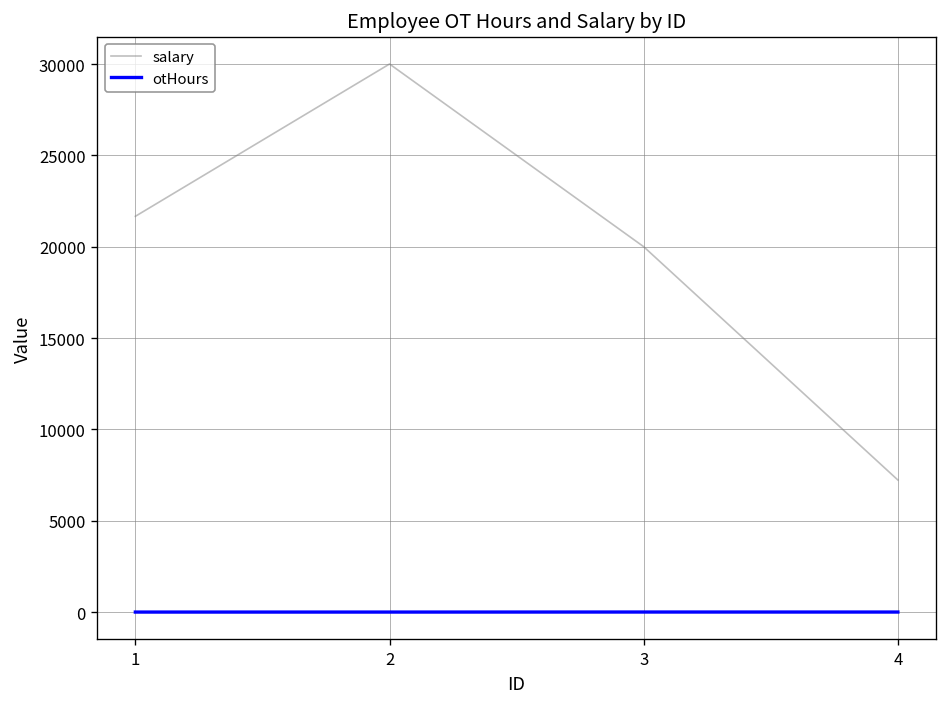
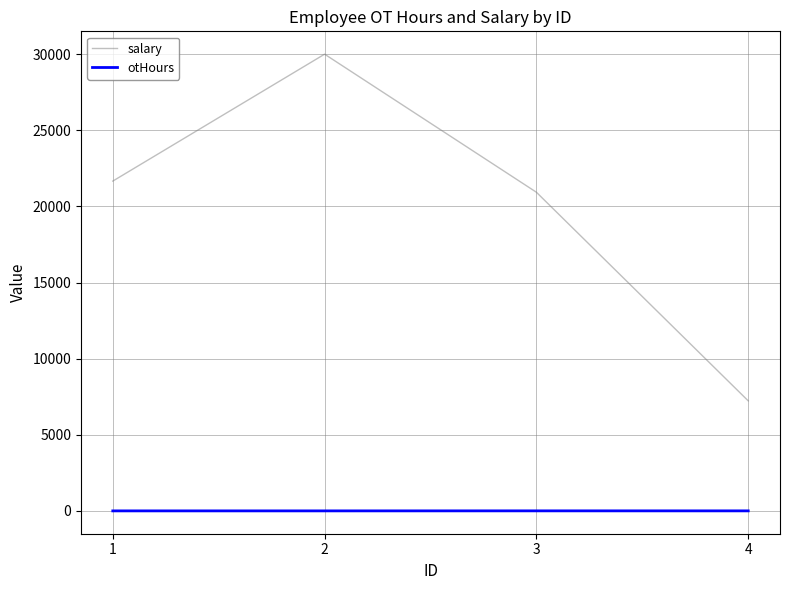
  {
    "salary": {
      "1": 21700,
      "2": 30000,
-     "3": 20000,
+     "3": 20900,
      "4": 7200
    },
    "otHours": {
      "1": 0,
      "2": 0,
      "3": 0,
      "4": 0
    }
  }
